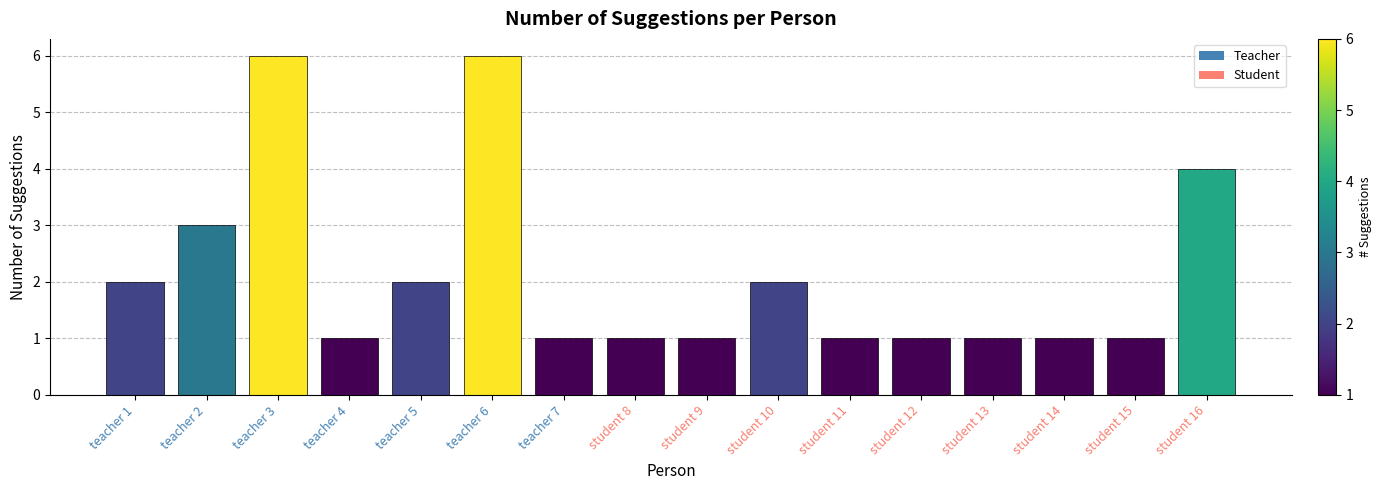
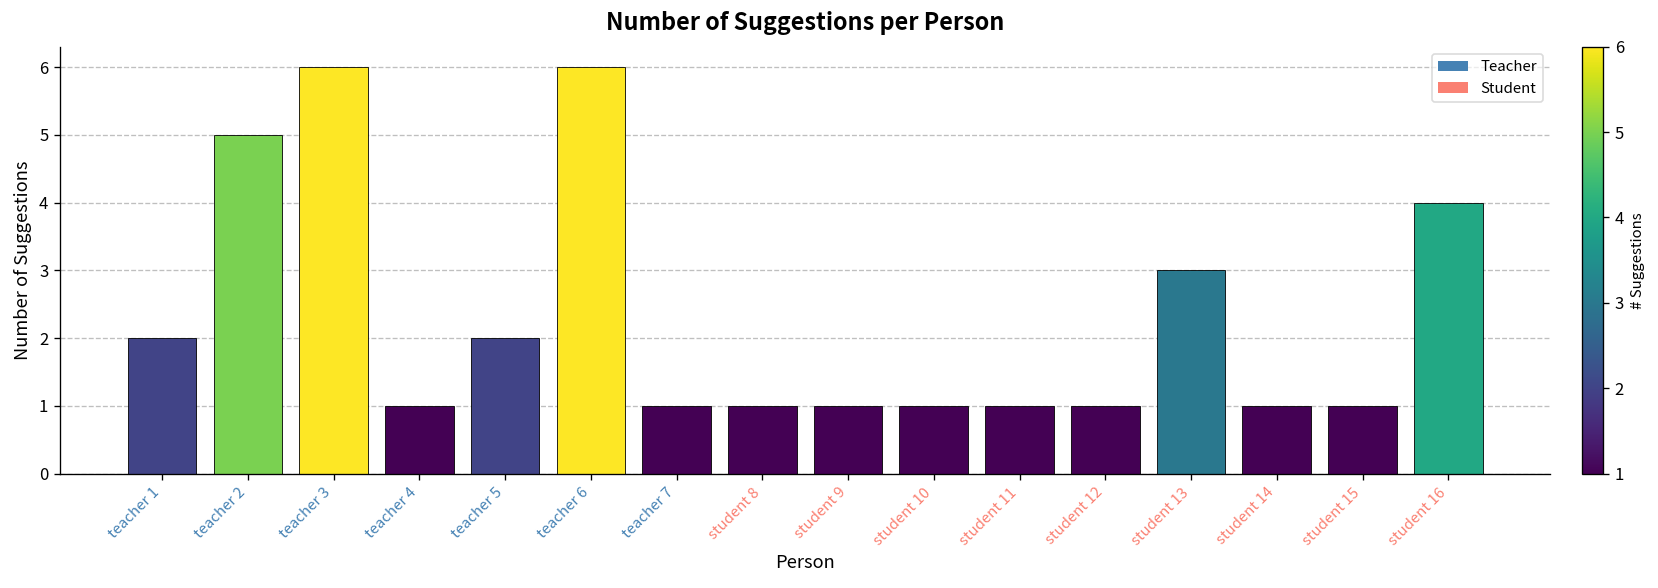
  {
    "teacher 1": 2,
-   "teacher 2": 3,
+   "teacher 2": 5,
    "teacher 3": 6,
    "teacher 4": 1,
    "teacher 5": 2,
    "teacher 6": 6,
    "teacher 7": 1,
    "student 8": 1,
    "student 9": 1,
-   "student 10": 2,
+   "student 10": 1,
    "student 11": 1,
    "student 12": 1,
-   "student 13": 1,
+   "student 13": 3,
    "student 14": 1,
    "student 15": 1,
    "student 16": 4
  }
